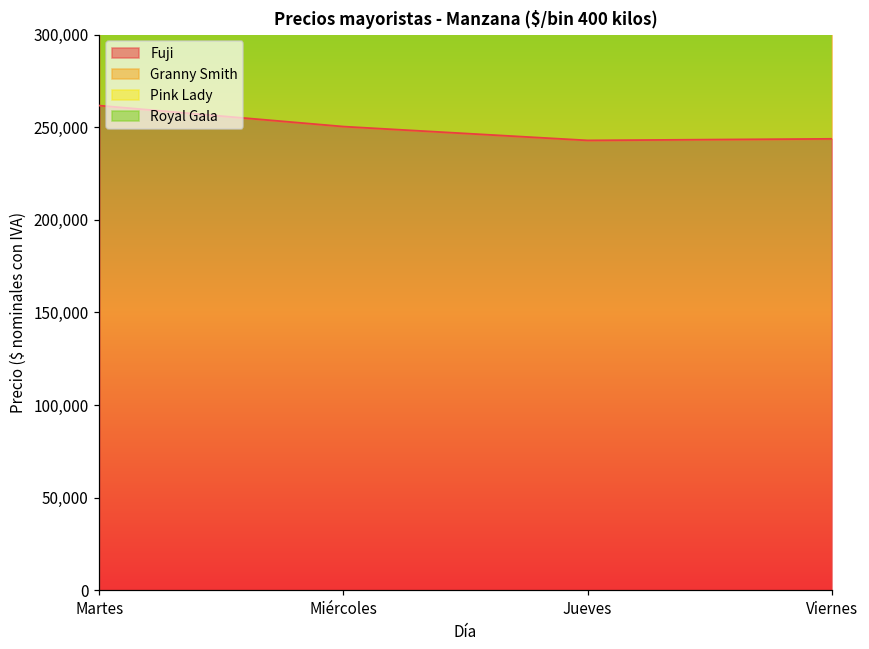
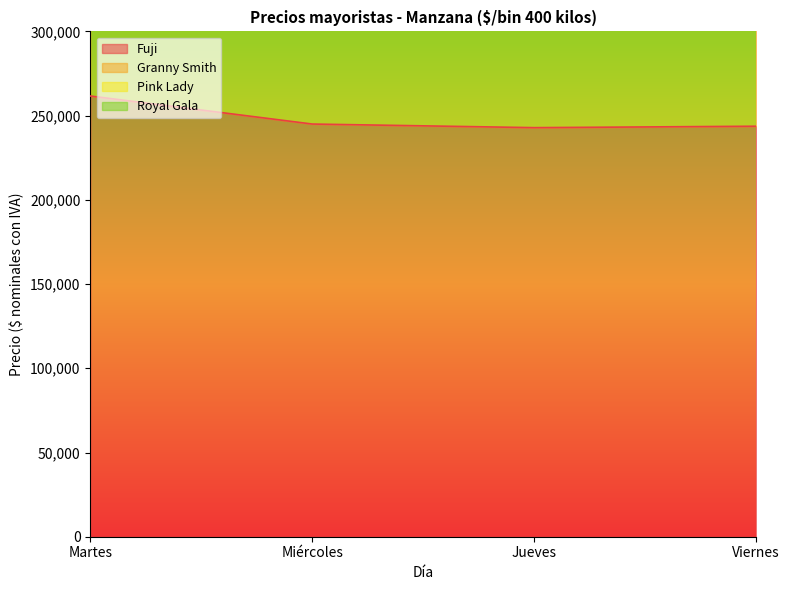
  {
    "Fuji": {
      "Martes": "262,000",
-     "Miércoles": "250,000",
+     "Miércoles": "245,000",
      "Jueves": "243,000",
      "Viernes": "244,000"
    }
  }
